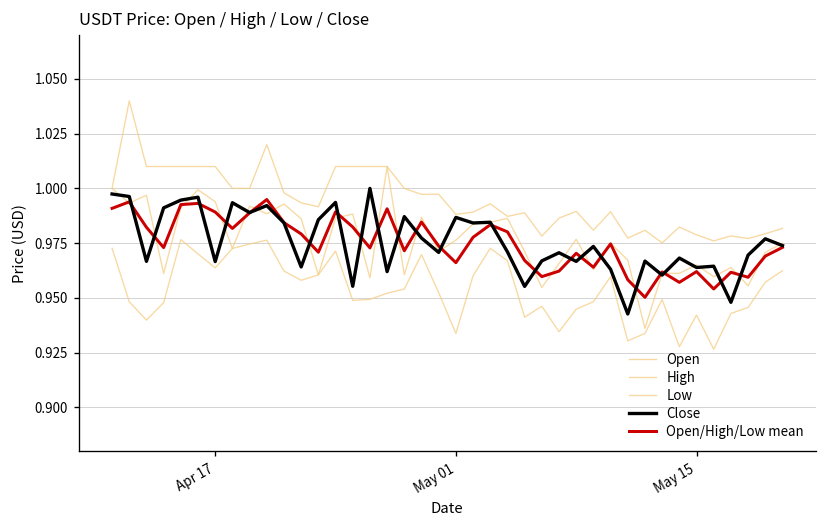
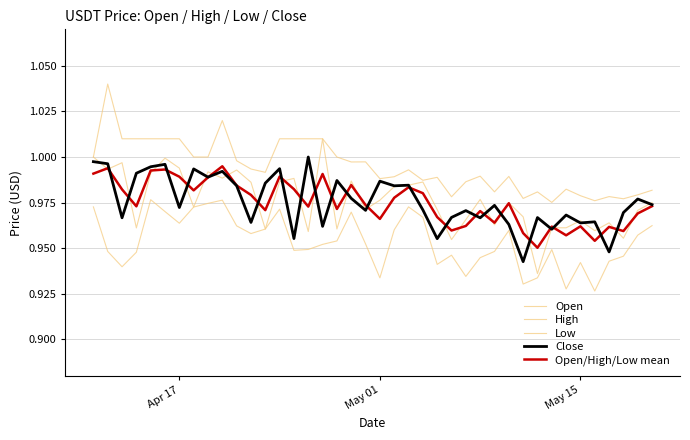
  {
    "Close": {
-     "Apr 17": 0.967,
+     "Apr 17": 0.972,
      "May 01": 0.987
    },
    "Open/High/Low mean": {
      "Apr 17": 0.989,
      "May 01": 0.966,
      "May 15": 0.962
    }
  }
